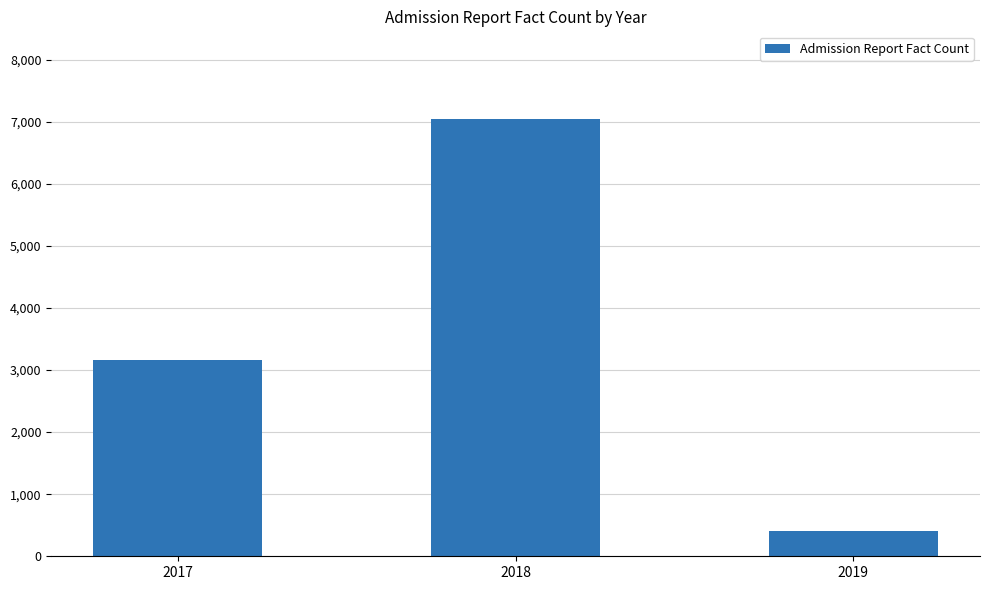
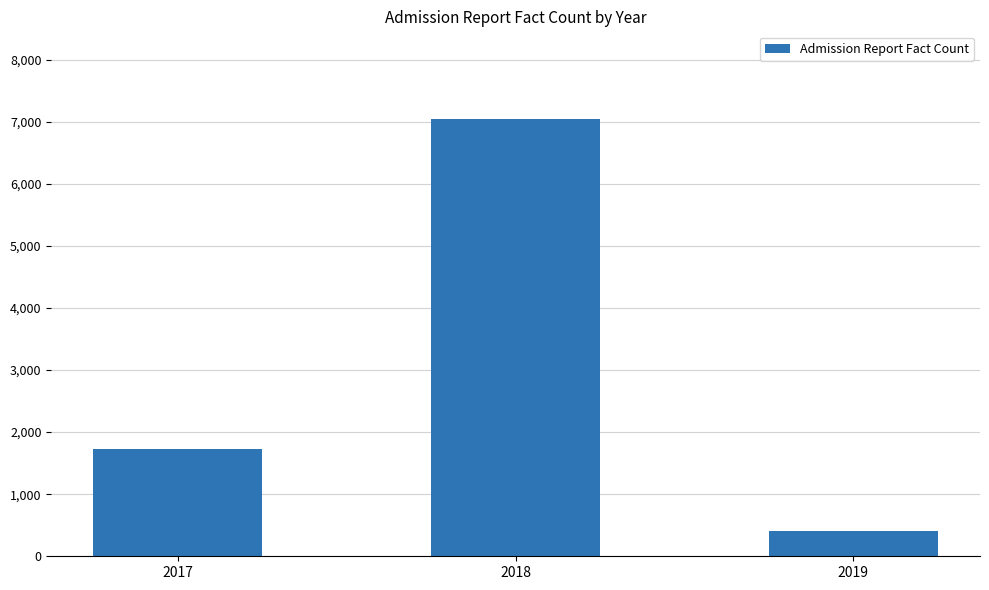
  {
-   "2017": "3,200",
+   "2017": "1,700",
    "2018": "7,000",
    "2019": "400"
  }
